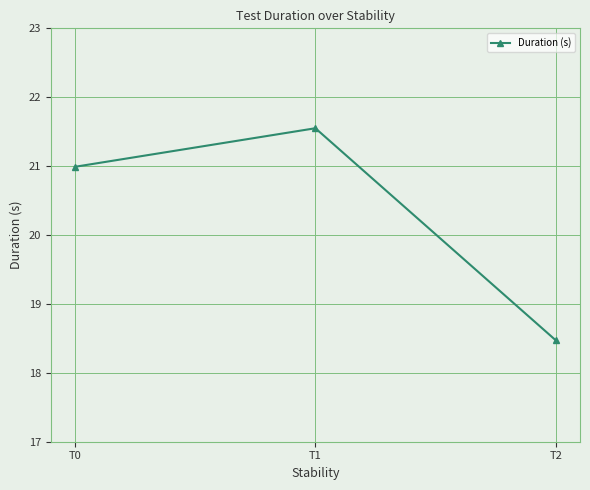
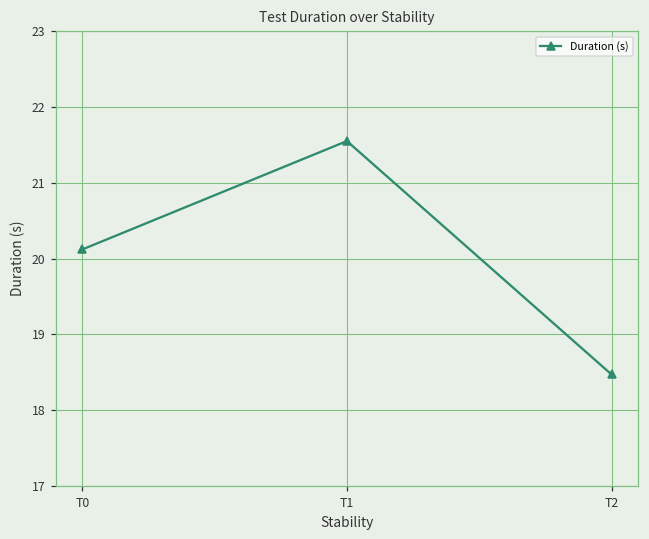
  {
-   "T0": 21.0,
+   "T0": 20.1,
    "T1": 21.6,
    "T2": 18.5
  }
